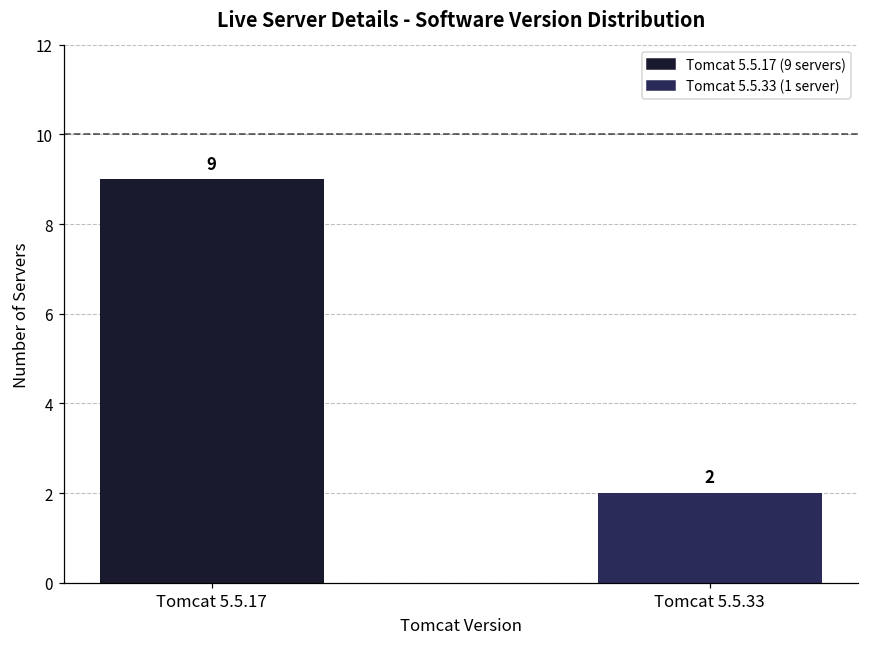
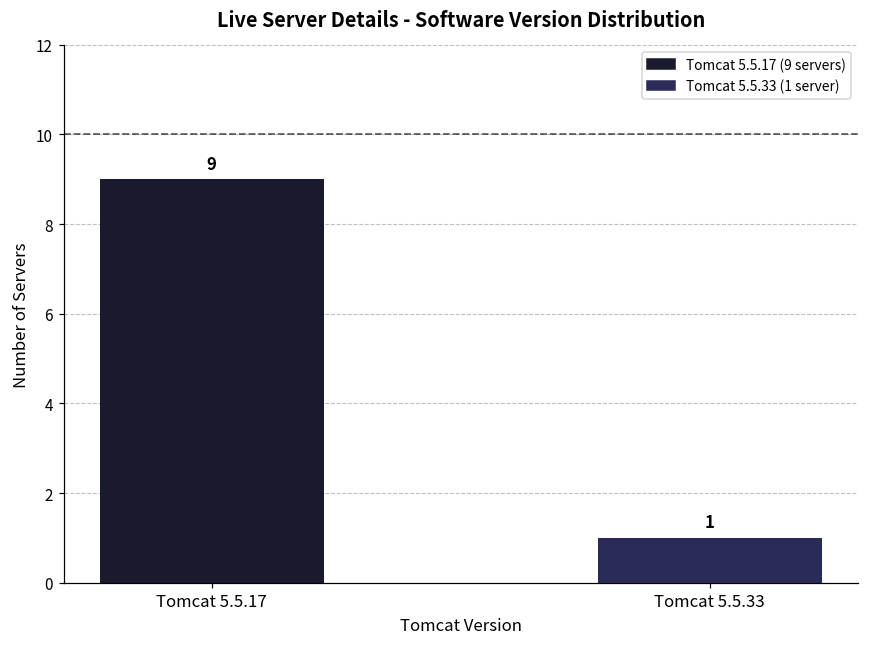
  {
    "Tomcat 5.5.17": 9,
-   "Tomcat 5.5.33": 2
+   "Tomcat 5.5.33": 1
  }
